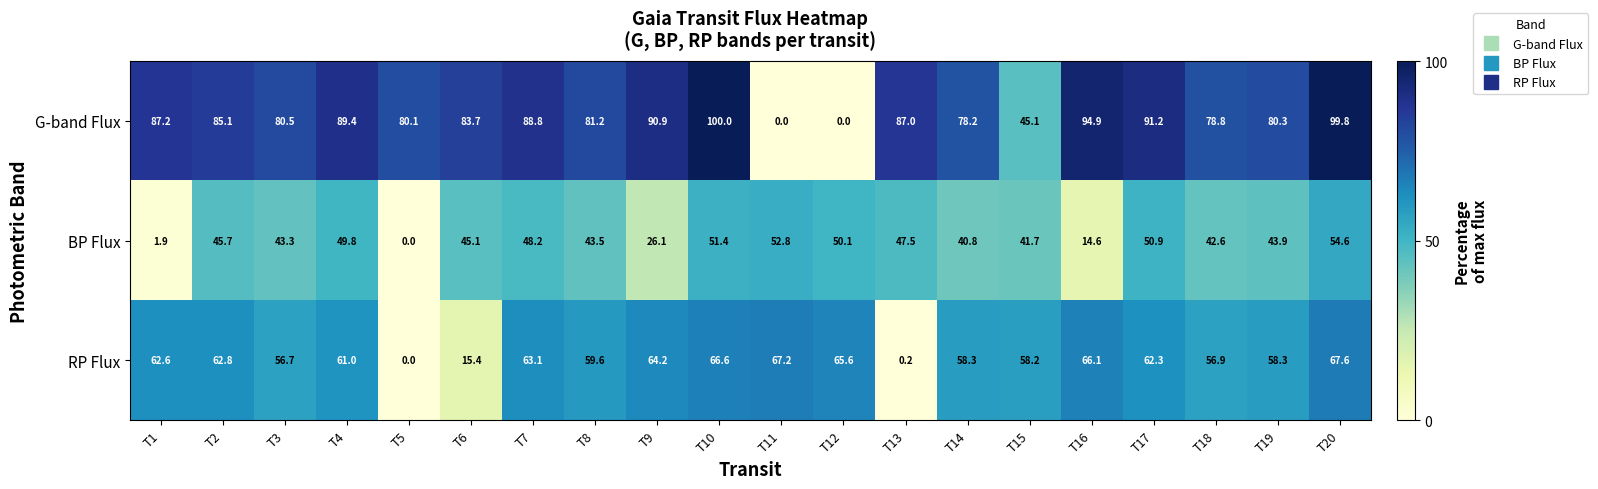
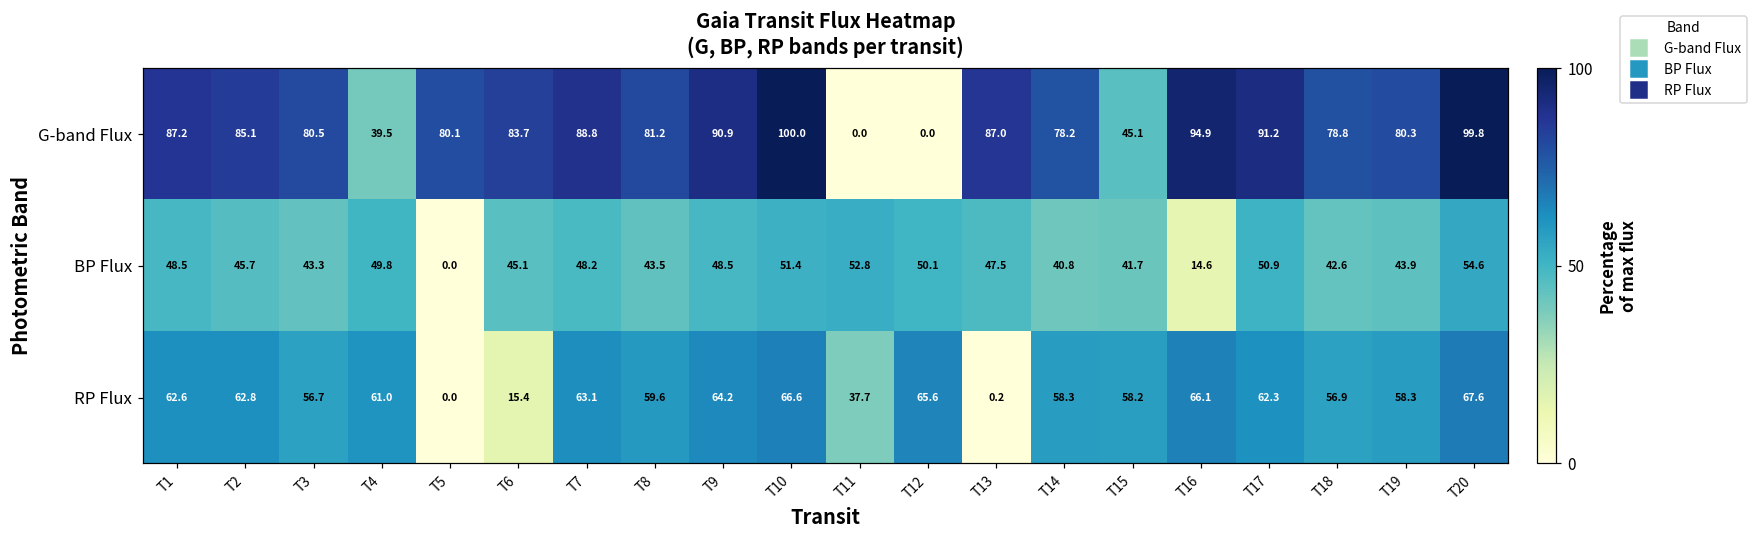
  {
    "G-band Flux": {
      "T1": 87.2,
      "T2": 85.1,
      "T3": 80.5,
-     "T4": 89.4,
+     "T4": 39.5,
      "T5": 80.1,
      "T6": 83.7,
      "T7": 88.8,
      "T8": 81.2,
      "T9": 90.9,
      "T10": 100.0,
      "T11": 0.0,
      "T12": 0.0,
      "T13": 87.0,
      "T14": 78.2,
      "T15": 45.1,
      "T16": 94.9,
      "T17": 91.2,
      "T18": 78.8,
      "T19": 80.3,
      "T20": 99.8
    },
    "BP Flux": {
-     "T1": 1.9,
+     "T1": 48.5,
      "T2": 45.7,
      "T3": 43.3,
      "T4": 49.8,
      "T5": 0.0,
      "T6": 45.1,
      "T7": 48.2,
      "T8": 43.5,
-     "T9": 26.1,
+     "T9": 48.5,
      "T10": 51.4,
      "T11": 52.8,
      "T12": 50.1,
      "T13": 47.5,
      "T14": 40.8,
      "T15": 41.7,
      "T16": 14.6,
      "T17": 50.9,
      "T18": 42.6,
      "T19": 43.9,
      "T20": 54.6
    },
    "RP Flux": {
      "T1": 62.6,
      "T2": 62.8,
      "T3": 56.7,
      "T4": 61.0,
      "T5": 0.0,
      "T6": 15.4,
      "T7": 63.1,
      "T8": 59.6,
      "T9": 64.2,
      "T10": 66.6,
-     "T11": 67.2,
+     "T11": 37.7,
      "T12": 65.6,
      "T13": 0.2,
      "T14": 58.3,
      "T15": 58.2,
      "T16": 66.1,
      "T17": 62.3,
      "T18": 56.9,
      "T19": 58.3,
      "T20": 67.6
    }
  }
